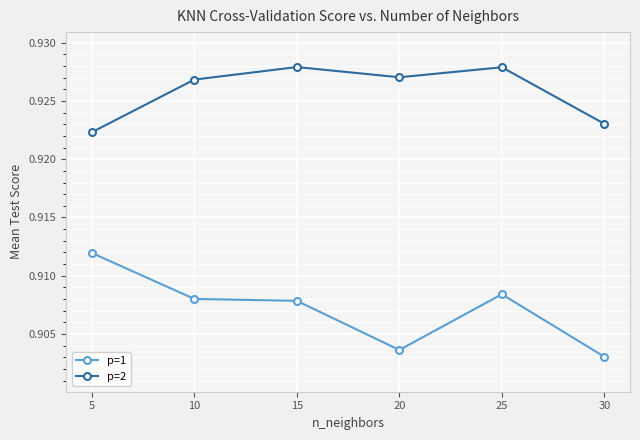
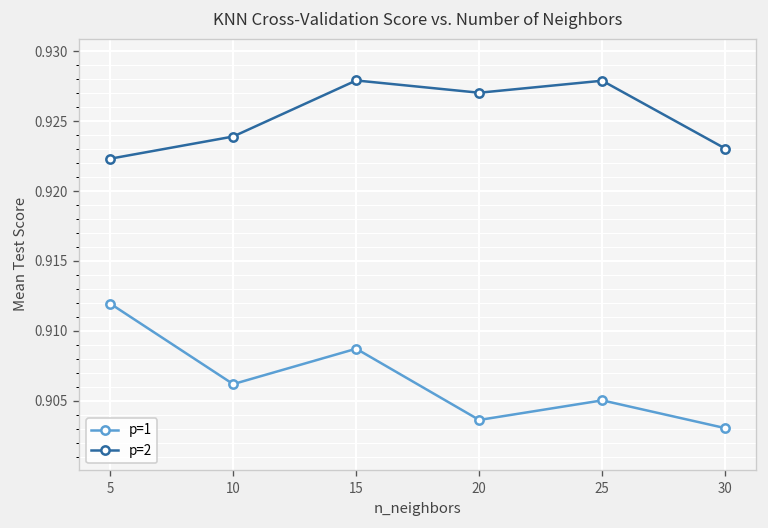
  {
    "p=1": {
      "5": 0.9120,
-     "10": 0.9080,
-     "15": 0.9078,
+     "10": 0.9062,
+     "15": 0.9087,
      "20": 0.9036,
-     "25": 0.9084,
+     "25": 0.9050,
      "30": 0.9030
    },
    "p=2": {
      "5": 0.9223,
-     "10": 0.9268,
+     "10": 0.9239,
      "15": 0.9279,
      "20": 0.9270,
      "25": 0.9279,
      "30": 0.9230
    }
  }
